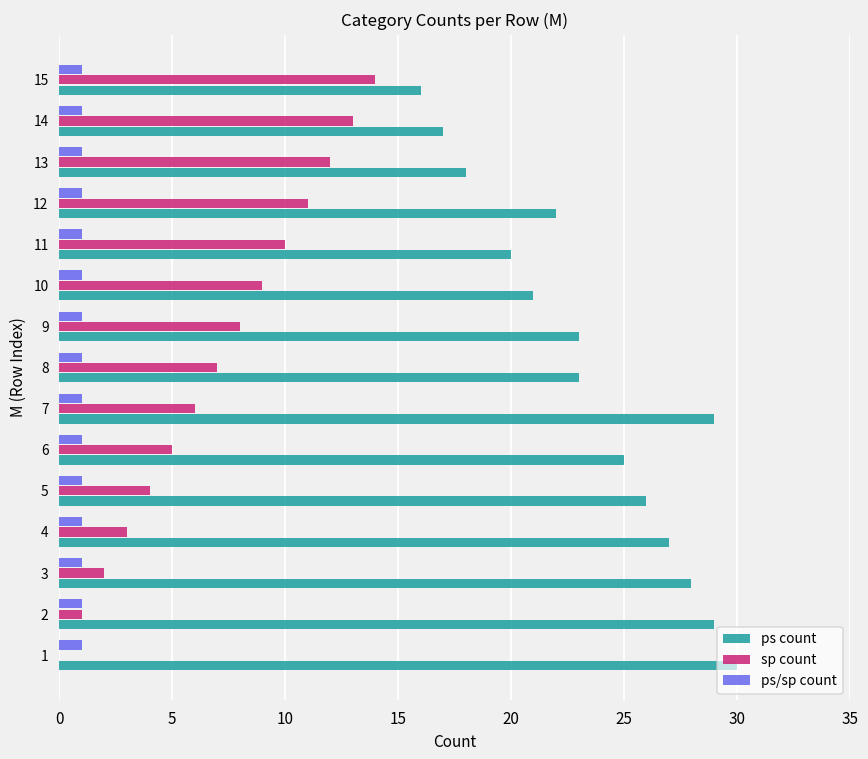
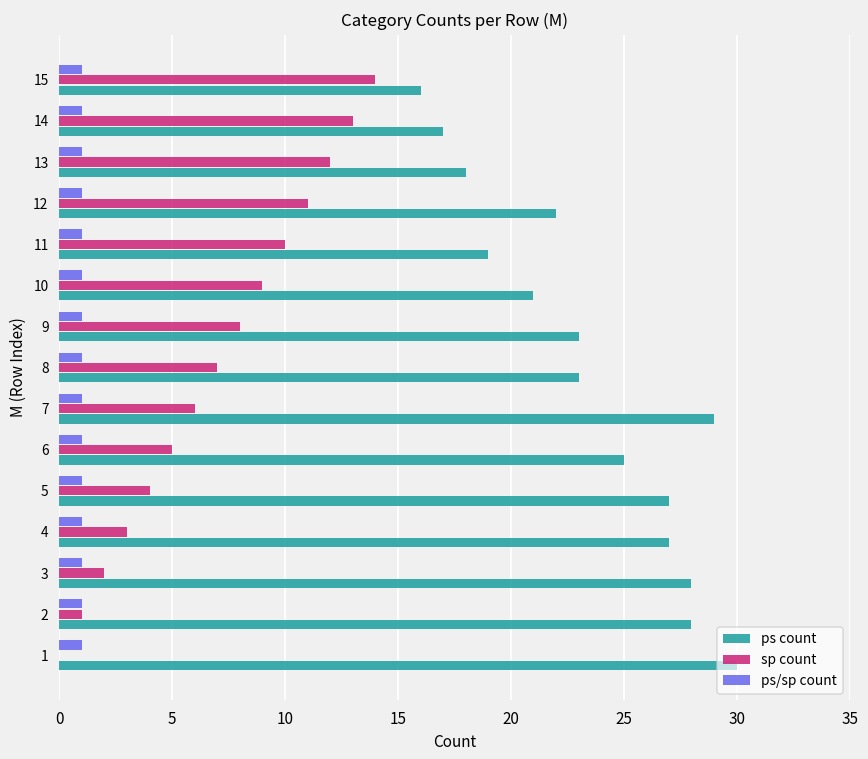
  {
    "ps count": {
      "15": 16,
      "14": 17,
      "13": 18,
      "12": 22,
-     "11": 20,
+     "11": 19,
      "10": 21,
      "9": 23,
      "8": 23,
      "7": 29,
      "6": 25,
-     "5": 26,
+     "5": 27,
      "4": 27,
      "3": 28,
-     "2": 29
+     "2": 28
    },
    "sp count": {
      "15": 14,
      "14": 13,
      "13": 12,
      "12": 11,
      "11": 10,
      "10": 9,
      "9": 8,
      "8": 7,
      "7": 6,
      "6": 5,
      "5": 4,
      "4": 3,
      "3": 2,
      "2": 1,
      "1": 0
    },
    "ps/sp count": {
      "15": 1,
      "14": 1,
      "13": 1,
      "12": 1,
      "11": 1,
      "10": 1,
      "9": 1,
      "8": 1,
      "7": 1,
      "6": 1,
      "5": 1,
      "4": 1,
      "3": 1,
      "2": 1,
      "1": 1
    }
  }
